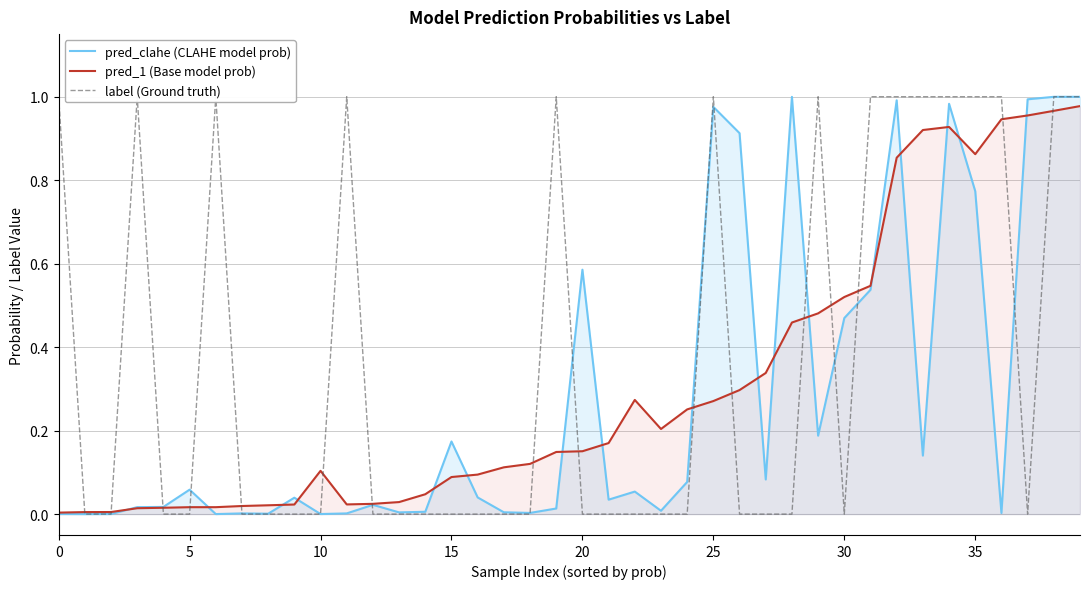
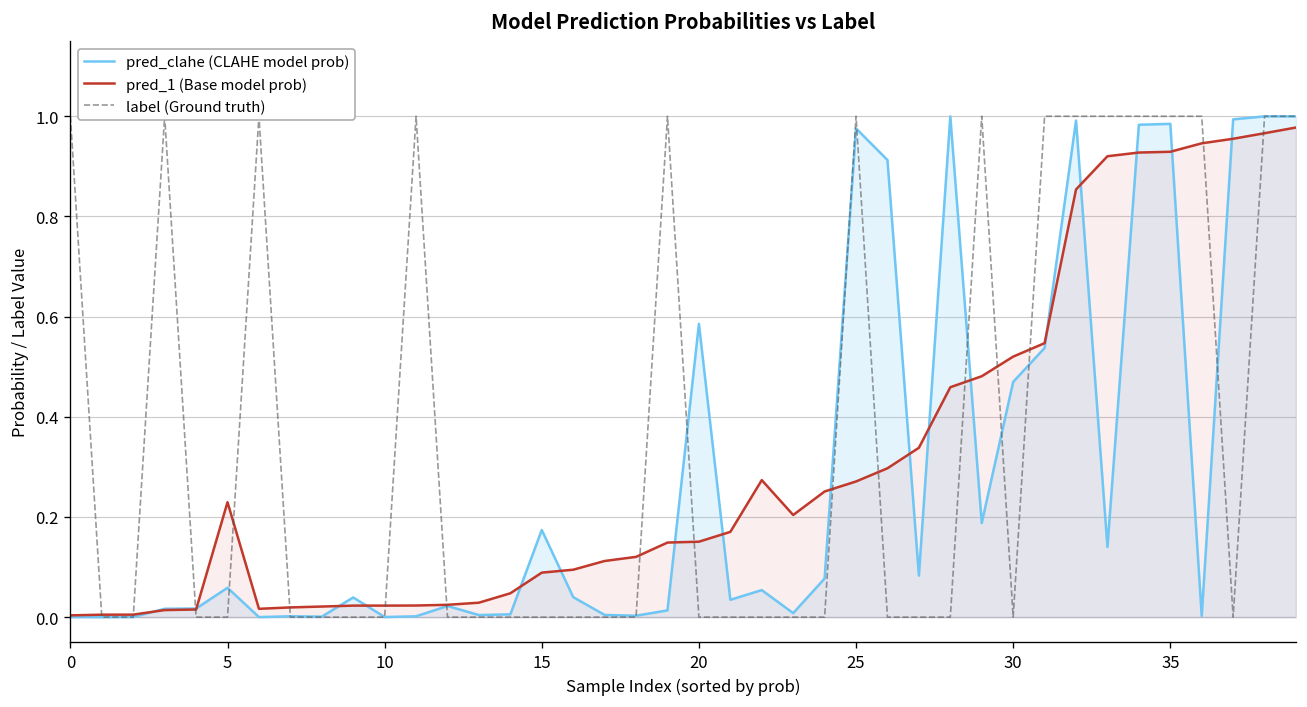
  {
    "pred_clahe (CLAHE model prob)": {
      "5": 0.06,
      "15": 0.17,
      "20": 0.59,
      "25": 0.98,
      "30": 0.47,
-     "35": 0.77
+     "35": 0.98
    },
    "pred_1 (Base model prob)": {
-     "5": 0.02,
-     "10": 0.10,
+     "5": 0.23,
+     "10": 0.02,
      "15": 0.09,
      "20": 0.15,
      "25": 0.27,
      "30": 0.52,
-     "35": 0.86
+     "35": 0.93
    },
    "label (Ground truth)": {
      "0": 1.00,
      "5": 0.00,
      "15": 0.00,
      "20": 0.00,
      "25": 1.00,
      "30": 0.00,
      "35": 1.00
    }
  }
